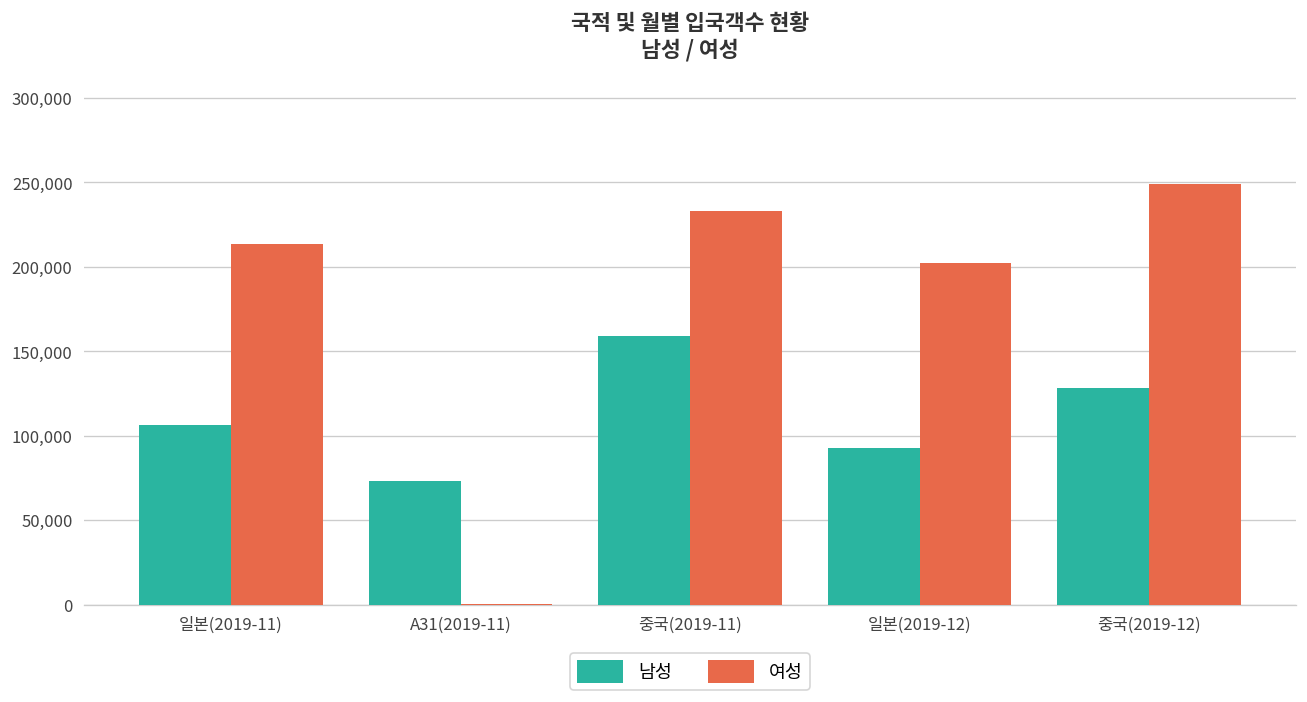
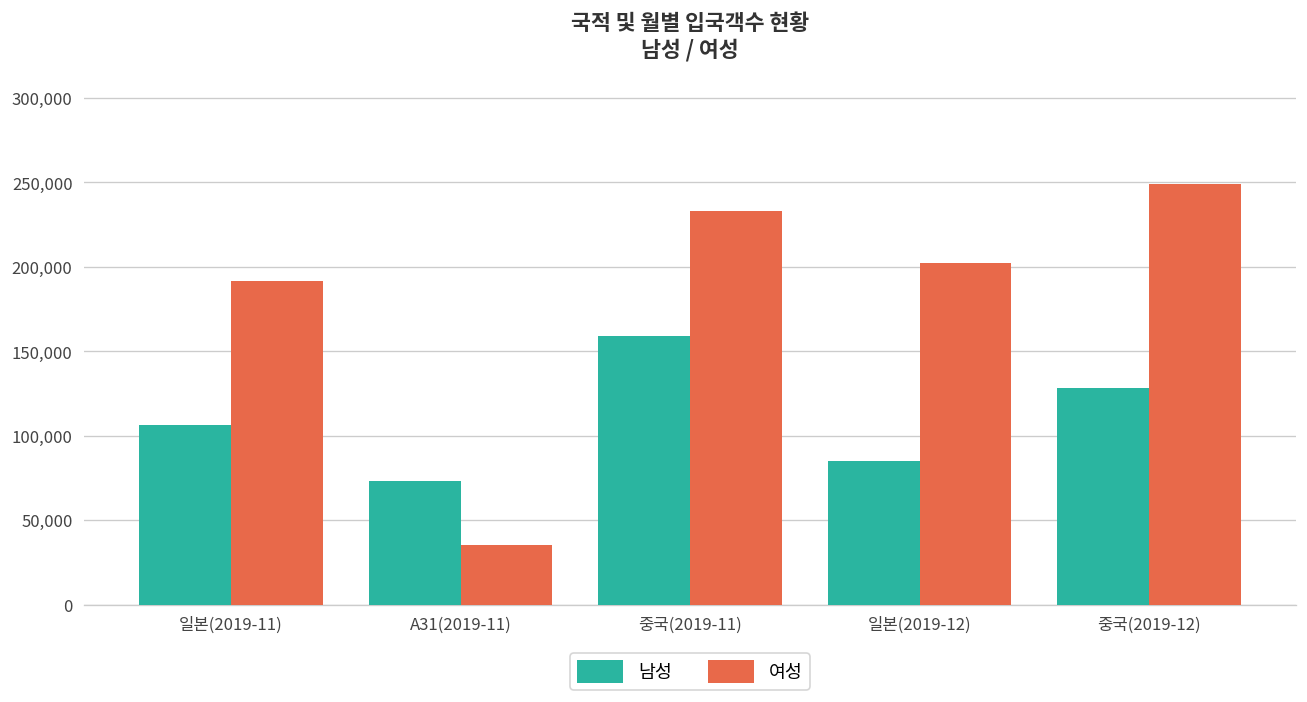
  {
    "남성": {
      "일본(2019-11)": "106,000",
      "A31(2019-11)": "73,000",
      "중국(2019-11)": "159,000",
-     "일본(2019-12)": "93,000",
+     "일본(2019-12)": "85,000",
      "중국(2019-12)": "128,000"
    },
    "여성": {
-     "일본(2019-11)": "213,000",
-     "A31(2019-11)": "0",
+     "일본(2019-11)": "191,000",
+     "A31(2019-11)": "36,000",
      "중국(2019-11)": "233,000",
      "일본(2019-12)": "202,000",
      "중국(2019-12)": "249,000"
    }
  }
